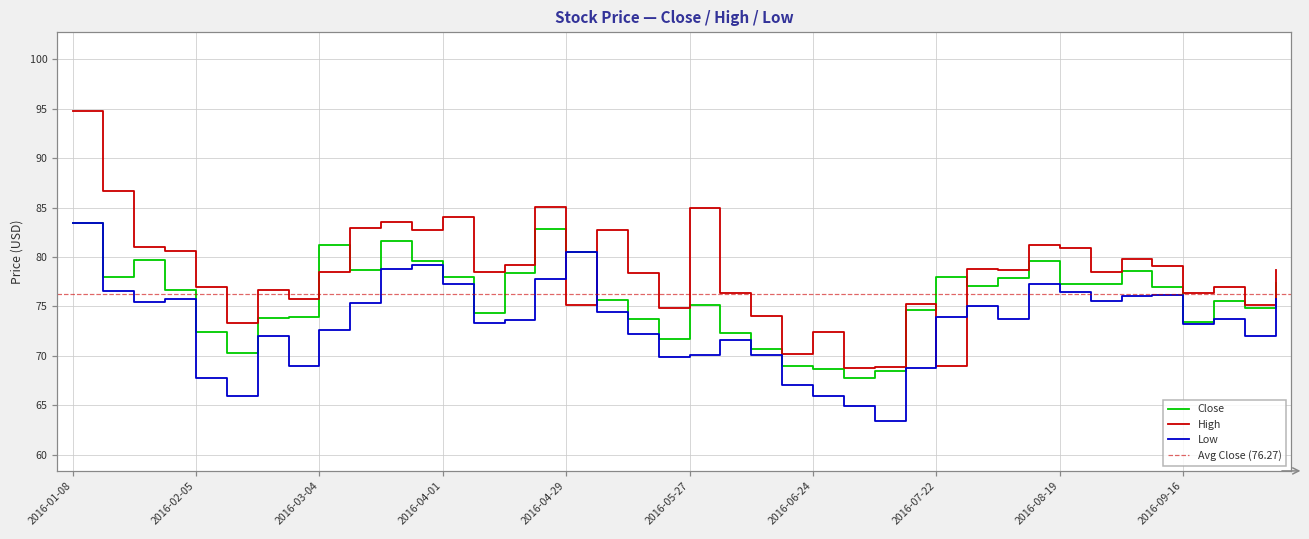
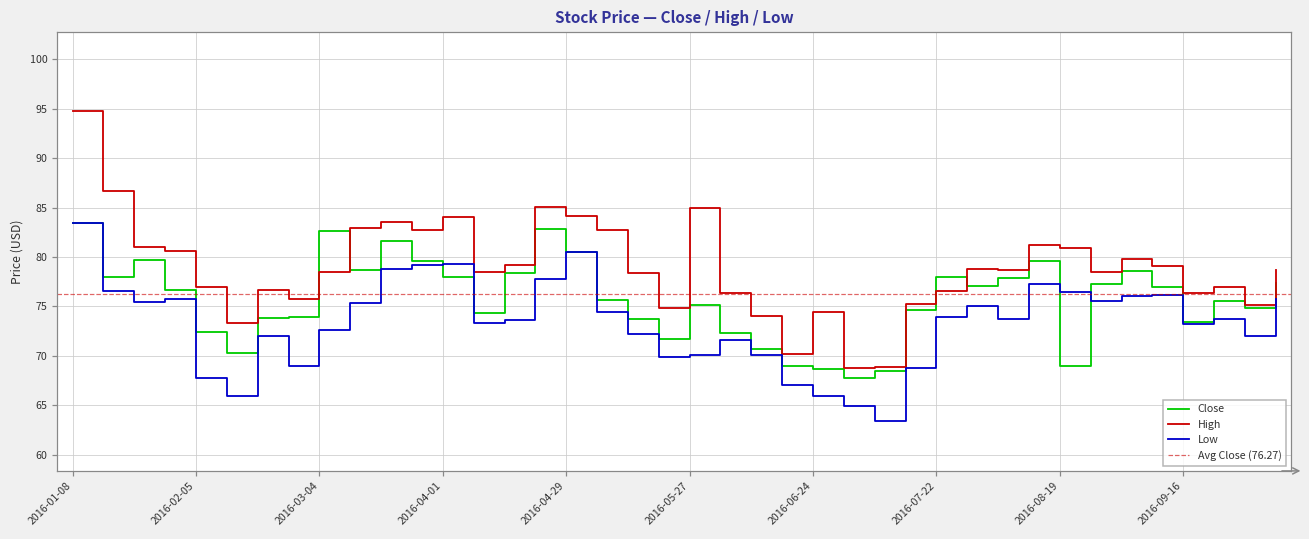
  {
    "Close": {
      "2016-02-05": 72,
-     "2016-03-04": 81,
+     "2016-03-04": 83,
      "2016-04-01": 78,
      "2016-05-27": 75,
      "2016-06-24": 69,
      "2016-07-22": 78,
-     "2016-08-19": 77
+     "2016-08-19": 69
    },
    "High": {
      "2016-01-08": 95,
      "2016-02-05": 77,
      "2016-03-04": 79,
      "2016-04-01": 84,
-     "2016-04-29": 75,
+     "2016-04-29": 84,
      "2016-05-27": 85,
-     "2016-06-24": 72,
-     "2016-07-22": 69,
+     "2016-06-24": 74,
+     "2016-07-22": 77,
      "2016-08-19": 81,
      "2016-09-16": 76
    },
    "Low": {
      "2016-02-05": 68,
      "2016-03-04": 73,
-     "2016-04-01": 77,
+     "2016-04-01": 79,
      "2016-05-27": 70,
      "2016-06-24": 66,
      "2016-07-22": 74,
      "2016-08-19": 76
    }
  }
